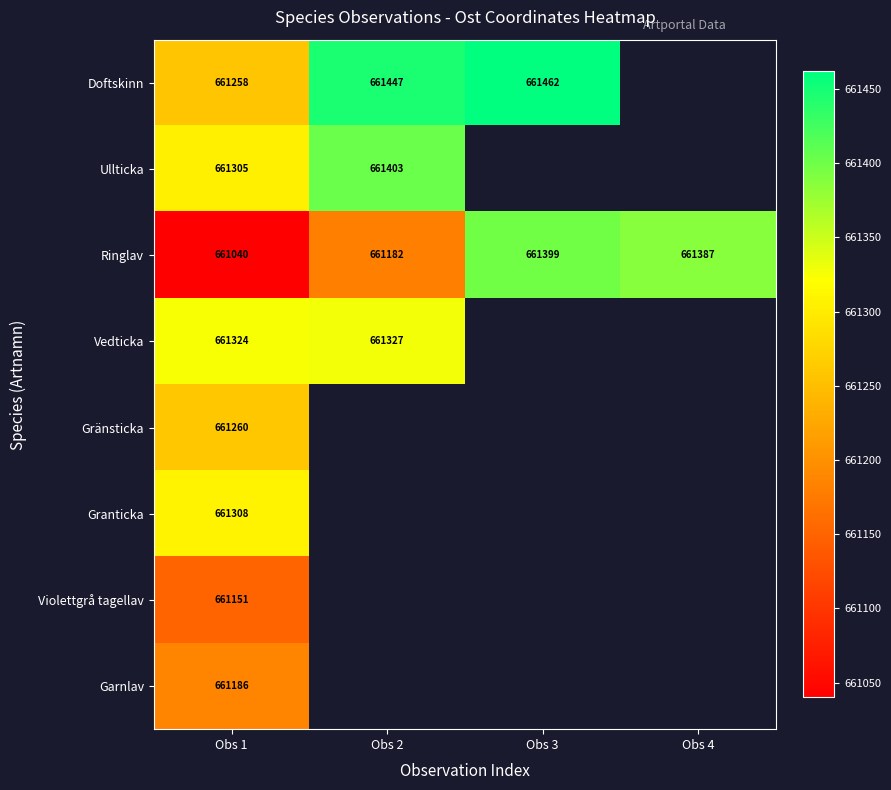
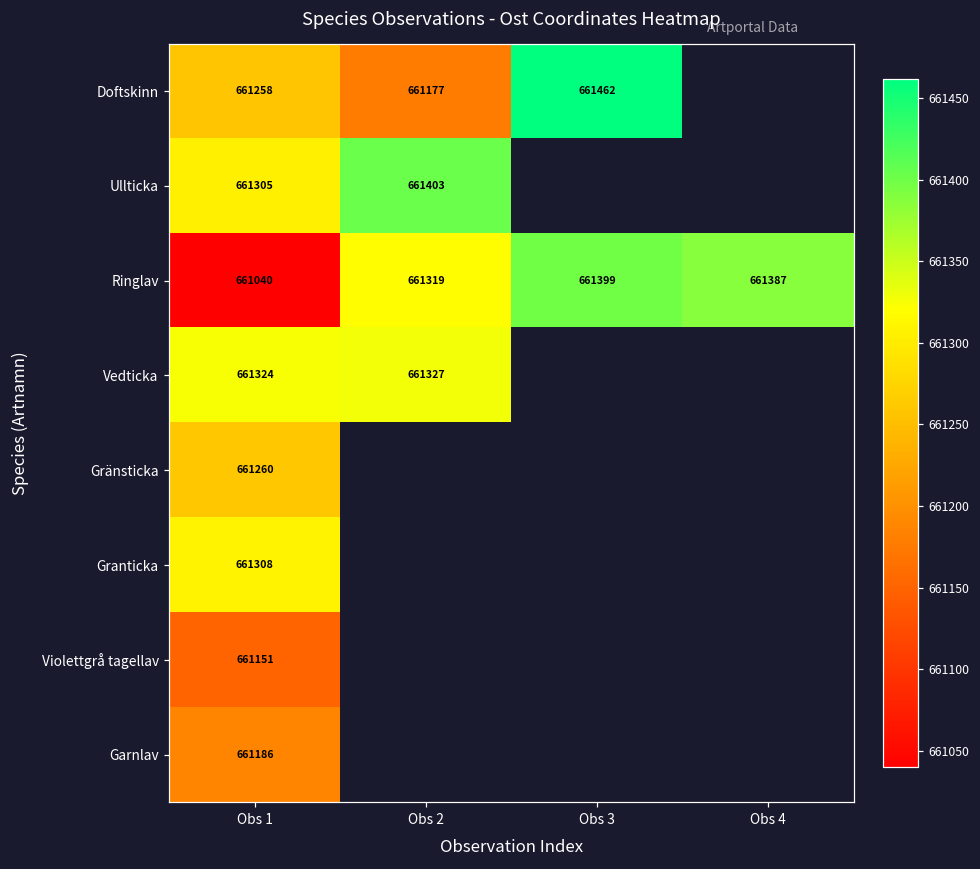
  {
    "Doftskinn": {
      "Obs 1": 661258,
-     "Obs 2": 661447,
+     "Obs 2": 661177,
      "Obs 3": 661462
    },
    "Ullticka": {
      "Obs 1": 661305,
      "Obs 2": 661403
    },
    "Ringlav": {
      "Obs 1": 661040,
-     "Obs 2": 661182,
+     "Obs 2": 661319,
      "Obs 3": 661399,
      "Obs 4": 661387
    },
    "Vedticka": {
      "Obs 1": 661324,
      "Obs 2": 661327
    },
    "Gränsticka": {
      "Obs 1": 661260
    },
    "Granticka": {
      "Obs 1": 661308
    },
    "Violettgrå tagellav": {
      "Obs 1": 661151
    },
    "Garnlav": {
      "Obs 1": 661186
    }
  }
